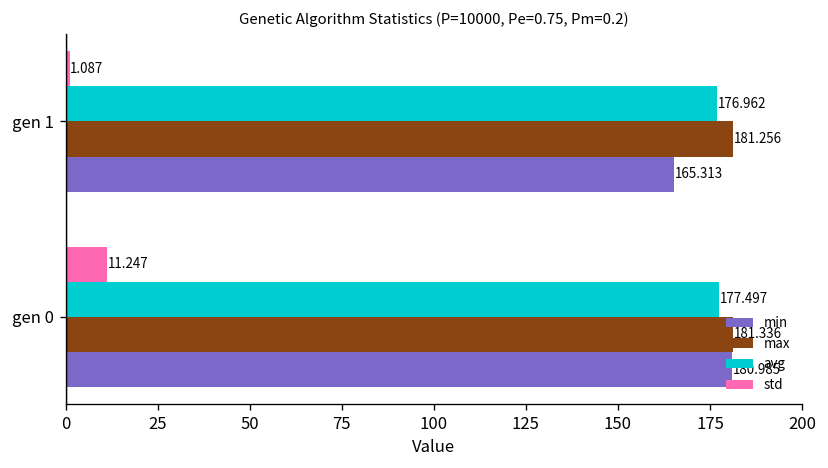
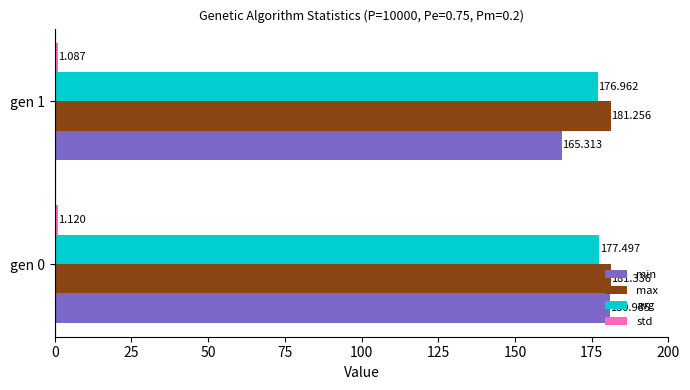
  {
    "min": {
      "gen 1": 165.313,
      "gen 0": 180.985
    },
    "max": {
      "gen 1": 181.256,
      "gen 0": 181.336
    },
    "avg": {
      "gen 1": 176.962,
      "gen 0": 177.497
    },
    "std": {
      "gen 1": 1.087,
-     "gen 0": 11.247
+     "gen 0": 1.120
    }
  }
